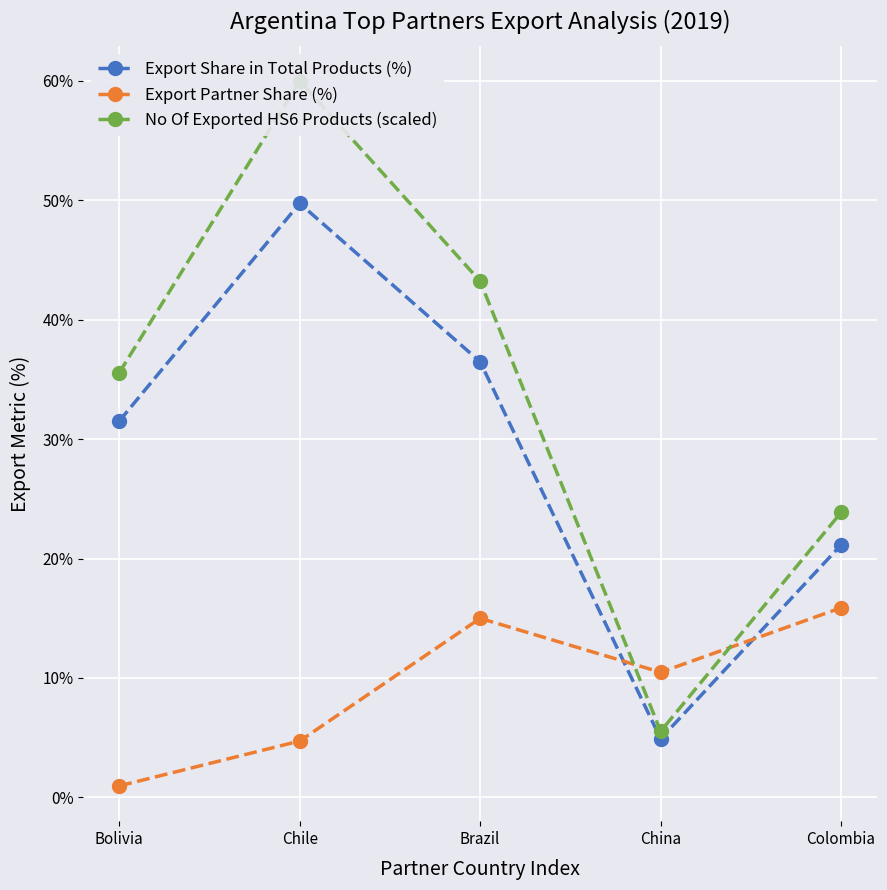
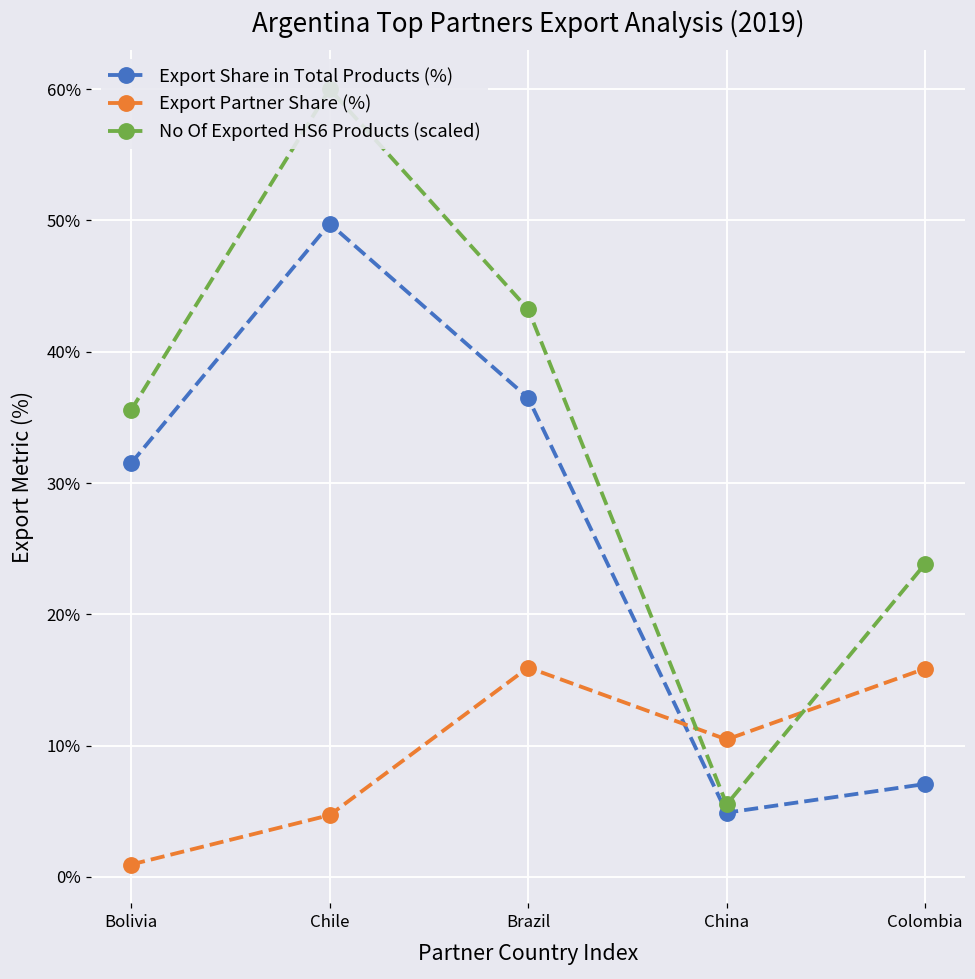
  {
    "Export Share in Total Products (%)": {
      "Bolivia": "31.5%",
      "Chile": "49.8%",
      "Brazil": "36.5%",
      "China": "4.9%",
-     "Colombia": "21.1%"
+     "Colombia": "7.1%"
    },
    "Export Partner Share (%)": {
      "Bolivia": "1.0%",
      "Chile": "4.7%",
-     "Brazil": "15.0%",
+     "Brazil": "16.0%",
      "China": "10.5%",
      "Colombia": "15.9%"
    },
    "No Of Exported HS6 Products (scaled)": {
      "Bolivia": "35.6%",
      "Brazil": "43.2%",
      "China": "5.5%",
      "Colombia": "23.9%"
    }
  }
